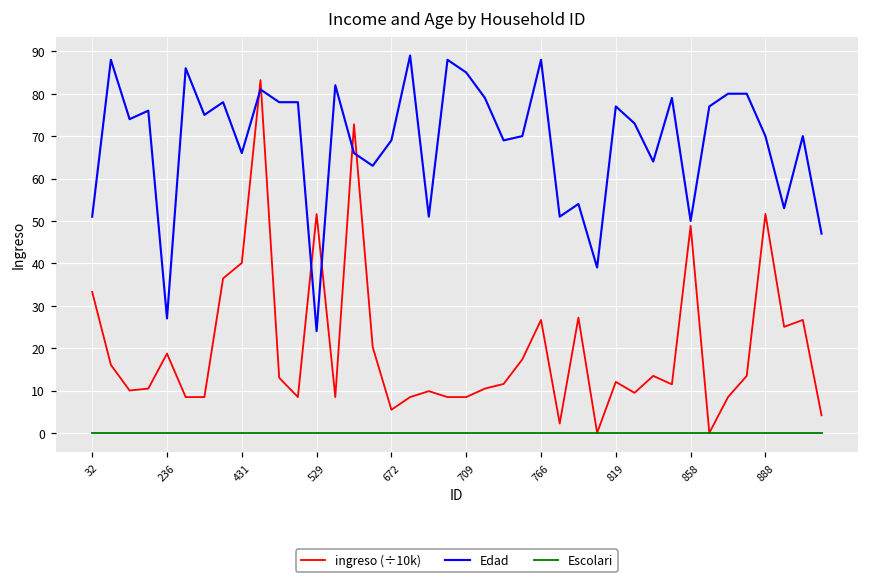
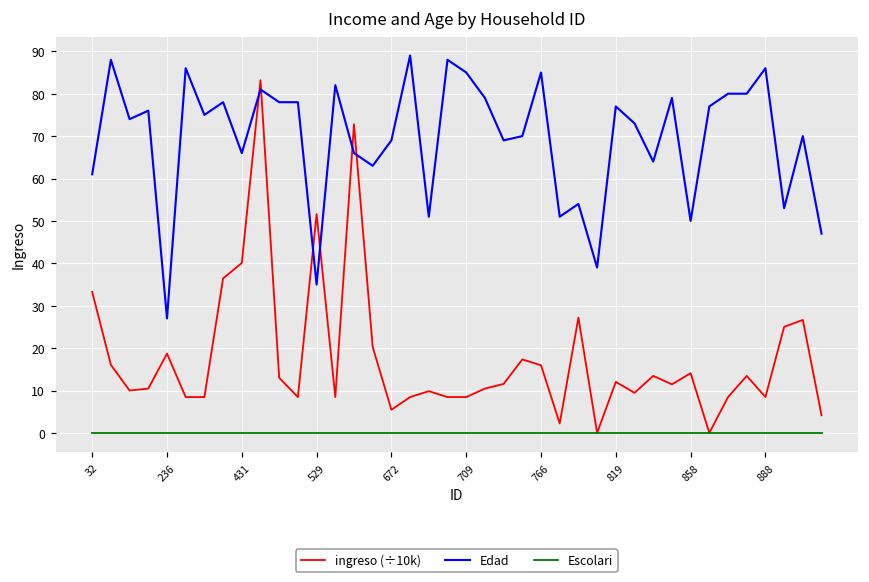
  {
    "ingreso (÷10k)": {
      "32": 33,
      "236": 19,
      "431": 40,
      "529": 52,
      "672": 5,
      "709": 8,
-     "766": 27,
+     "766": 16,
      "819": 12,
-     "858": 49,
-     "888": 52
+     "858": 14,
+     "888": 8
    },
    "Edad": {
-     "32": 51,
+     "32": 61,
      "236": 27,
      "431": 66,
-     "529": 24,
+     "529": 35,
      "672": 69,
      "709": 85,
-     "766": 88,
+     "766": 85,
      "819": 77,
      "858": 50,
-     "888": 70
+     "888": 86
    },
    "Escolari": {
      "32": 0,
      "236": 0,
      "431": 0,
      "529": 0,
      "672": 0,
      "709": 0,
      "766": 0,
      "819": 0,
      "858": 0,
      "888": 0
    }
  }
